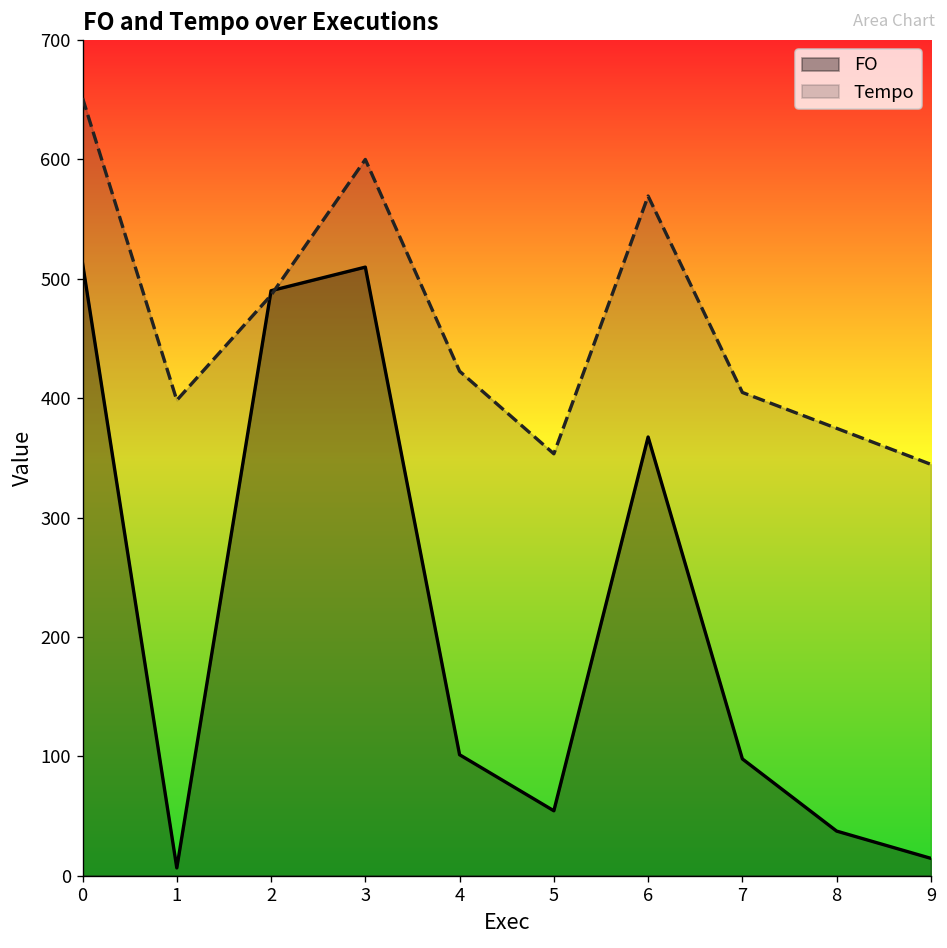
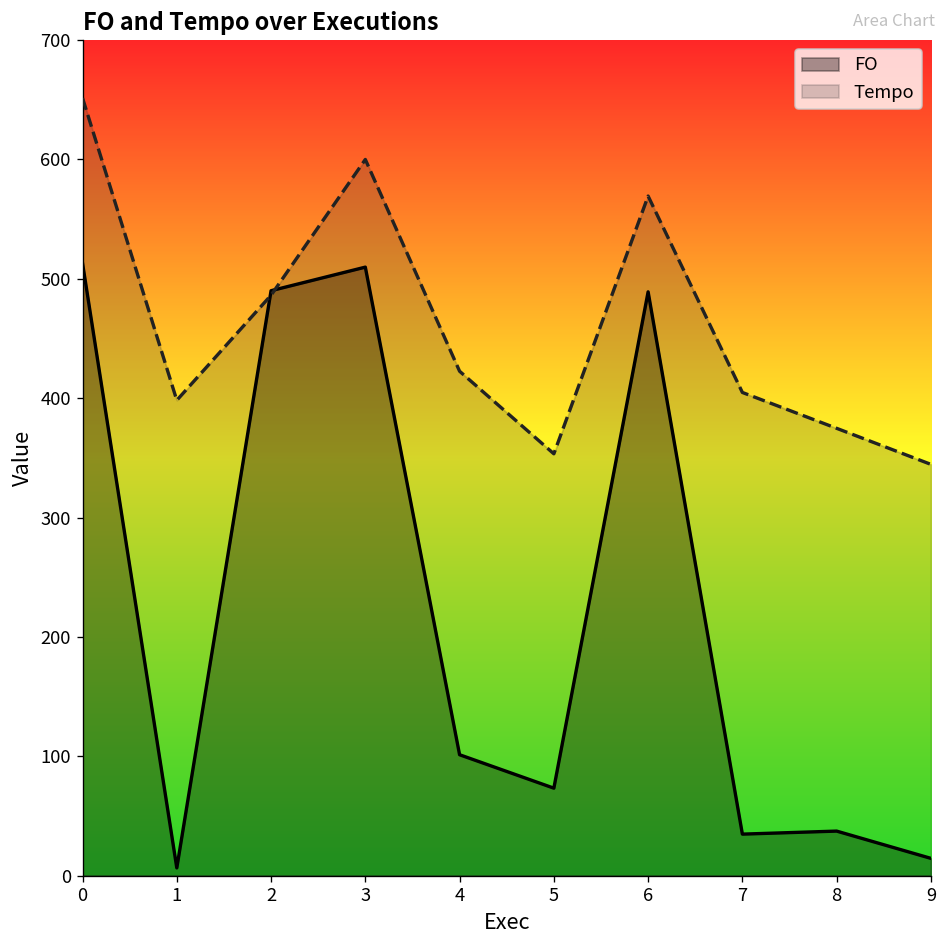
  {
    "FO": {
      "0": 510,
      "1": 10,
      "2": 490,
      "3": 510,
      "4": 100,
-     "5": 50,
-     "6": 370,
-     "7": 100,
+     "5": 70,
+     "6": 490,
+     "7": 30,
      "8": 40,
      "9": 10
    },
    "Tempo": {
      "0": 650,
      "1": 400,
      "2": 490,
      "3": 600,
      "4": 420,
      "5": 350,
      "6": 570,
      "7": 400,
      "8": 370,
      "9": 340
    }
  }
